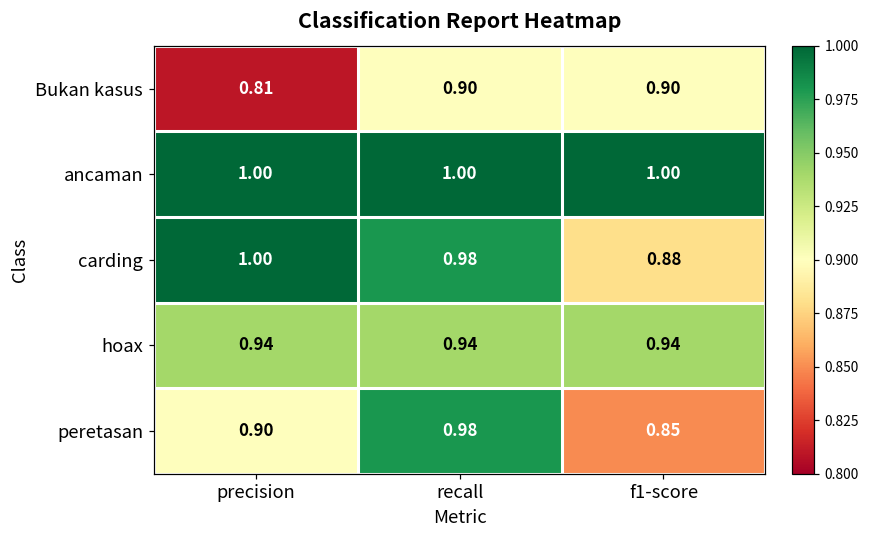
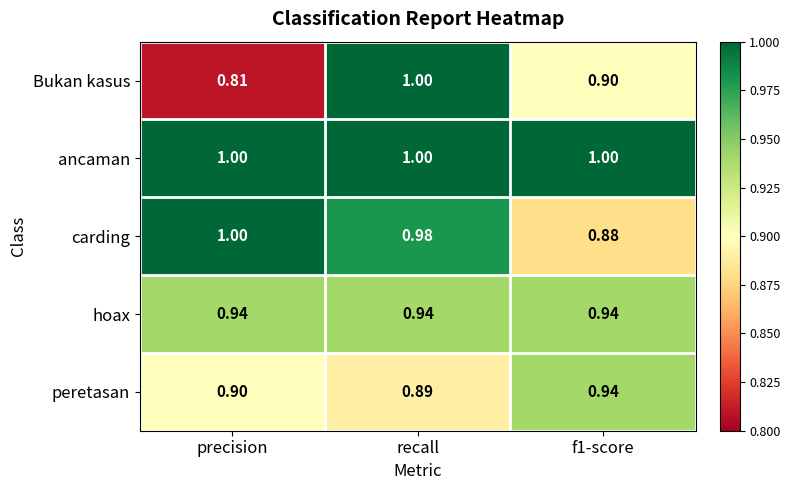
  {
    "Bukan kasus": {
      "precision": 0.81,
-     "recall": 0.90,
+     "recall": 1.00,
      "f1-score": 0.90
    },
    "ancaman": {
      "precision": 1.00,
      "recall": 1.00,
      "f1-score": 1.00
    },
    "carding": {
      "precision": 1.00,
      "recall": 0.98,
      "f1-score": 0.88
    },
    "hoax": {
      "precision": 0.94,
      "recall": 0.94,
      "f1-score": 0.94
    },
    "peretasan": {
      "precision": 0.90,
-     "recall": 0.98,
-     "f1-score": 0.85
+     "recall": 0.89,
+     "f1-score": 0.94
    }
  }
